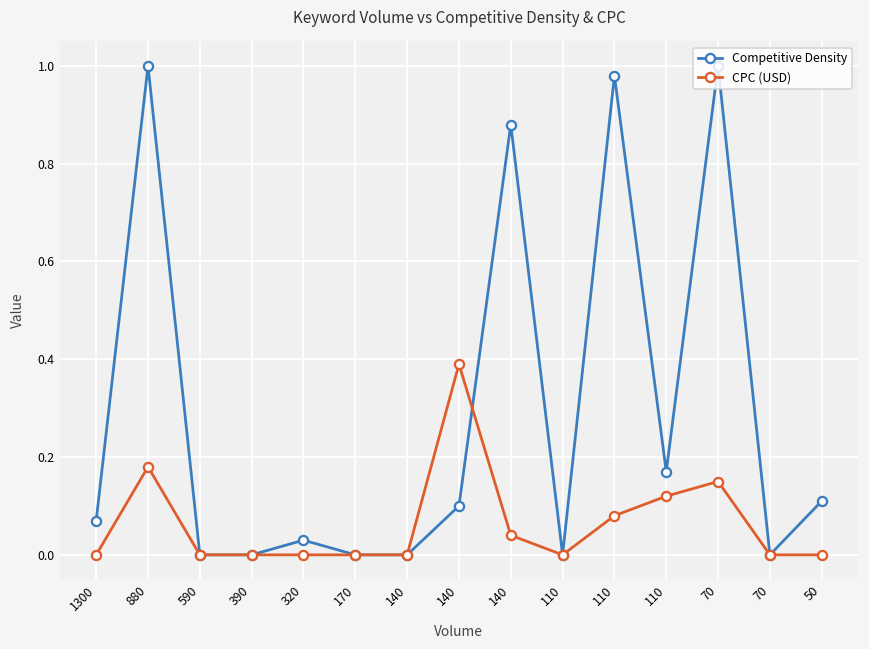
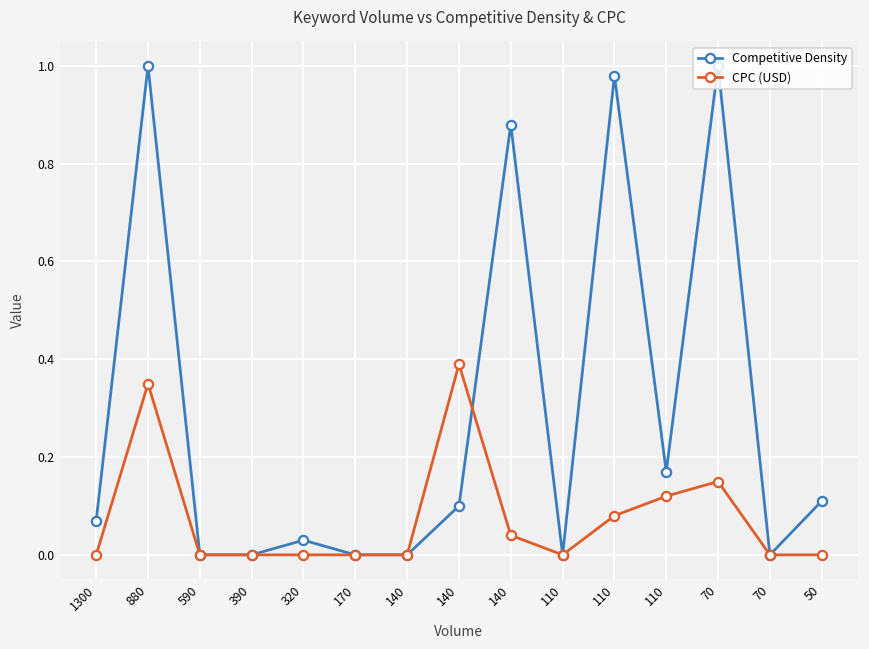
  {
    "Competitive Density": {
      "1300": 0.07,
      "880": 1.00,
      "320": 0.03,
      "50": 0.11
    },
    "CPC (USD)": {
      "1300": 0.00,
-     "880": 0.18,
+     "880": 0.35,
      "320": 0.00,
      "50": 0.00
    }
  }
